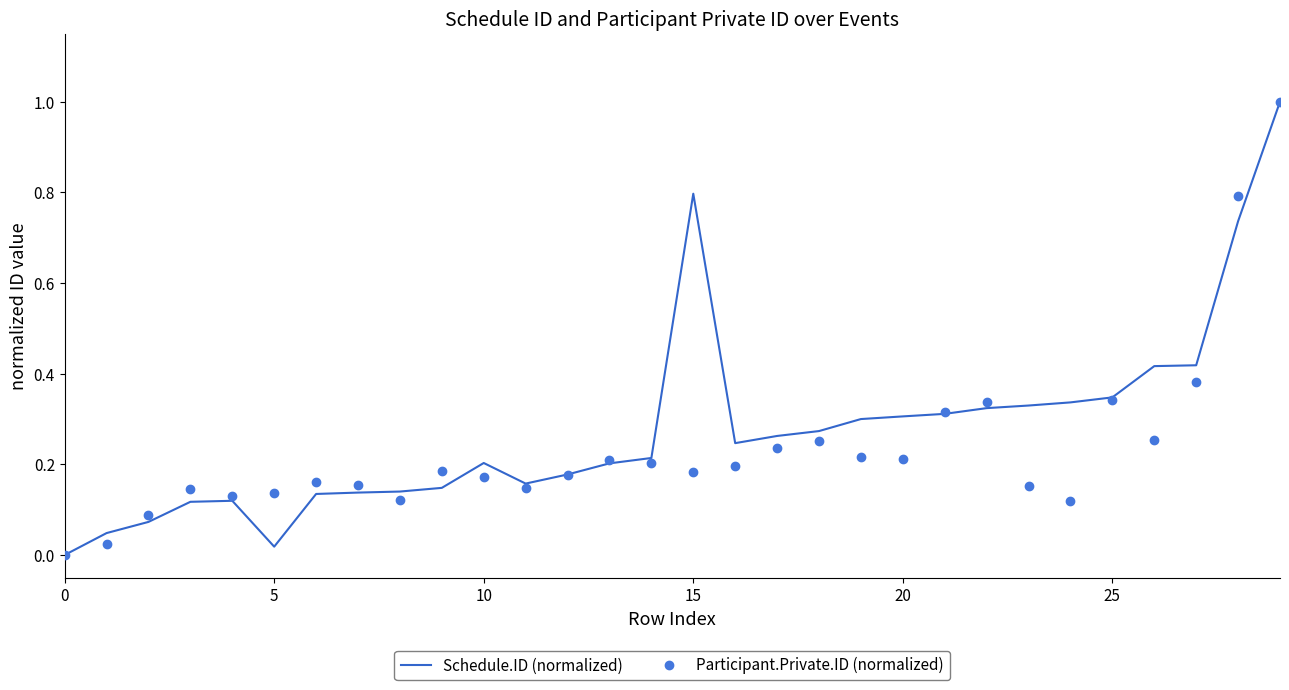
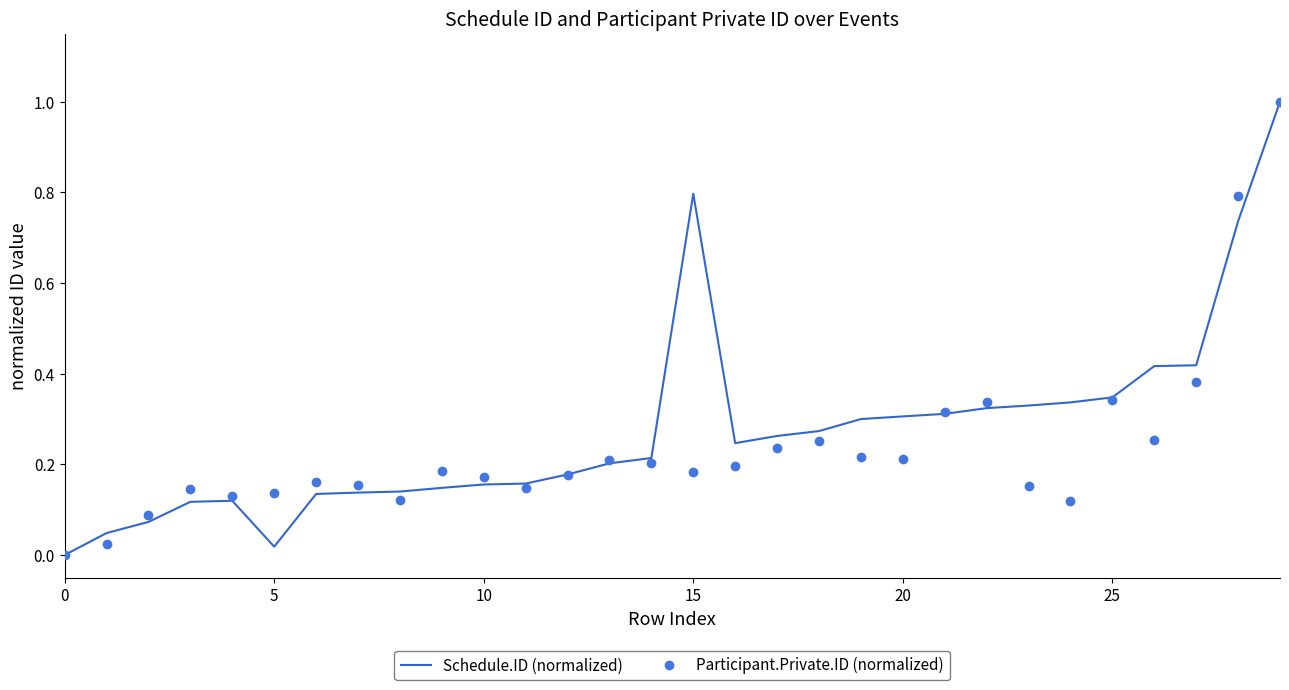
  {
    "Schedule.ID (normalized)": {
      "5": 0.02,
-     "10": 0.20,
+     "10": 0.16,
      "15": 0.80,
      "20": 0.31
    }
  }
